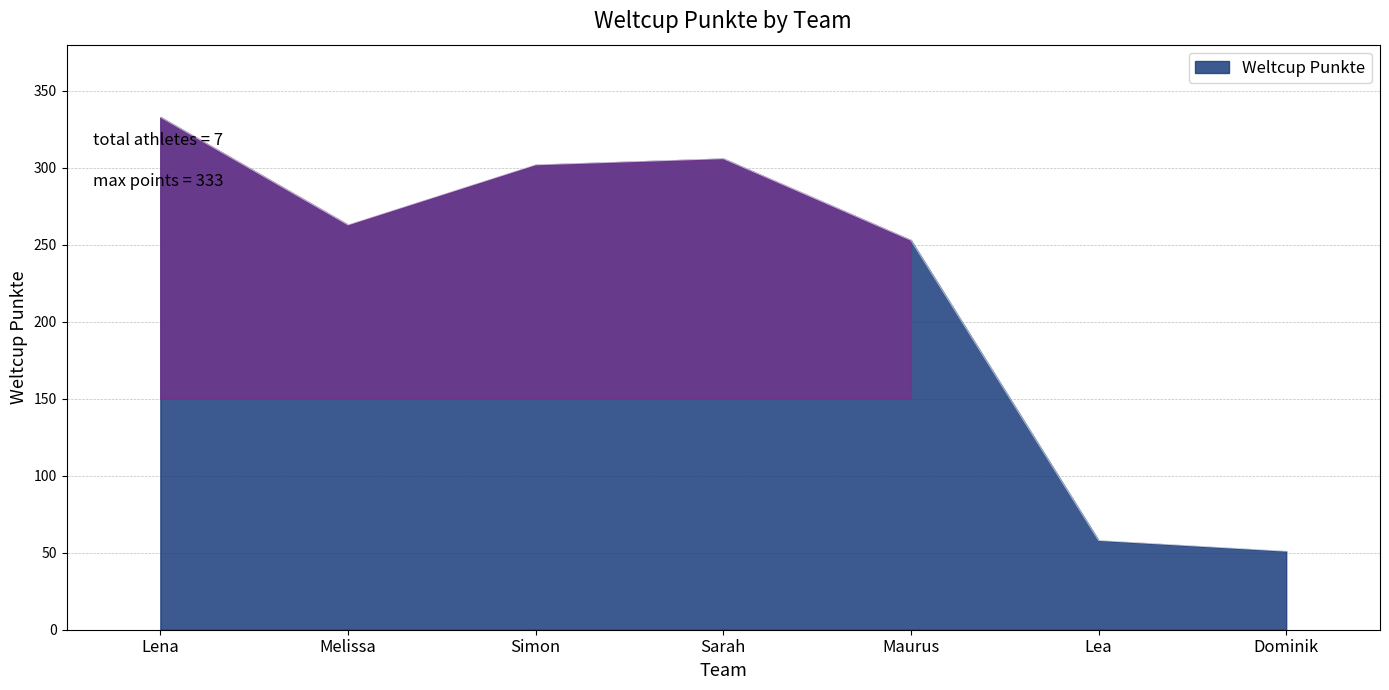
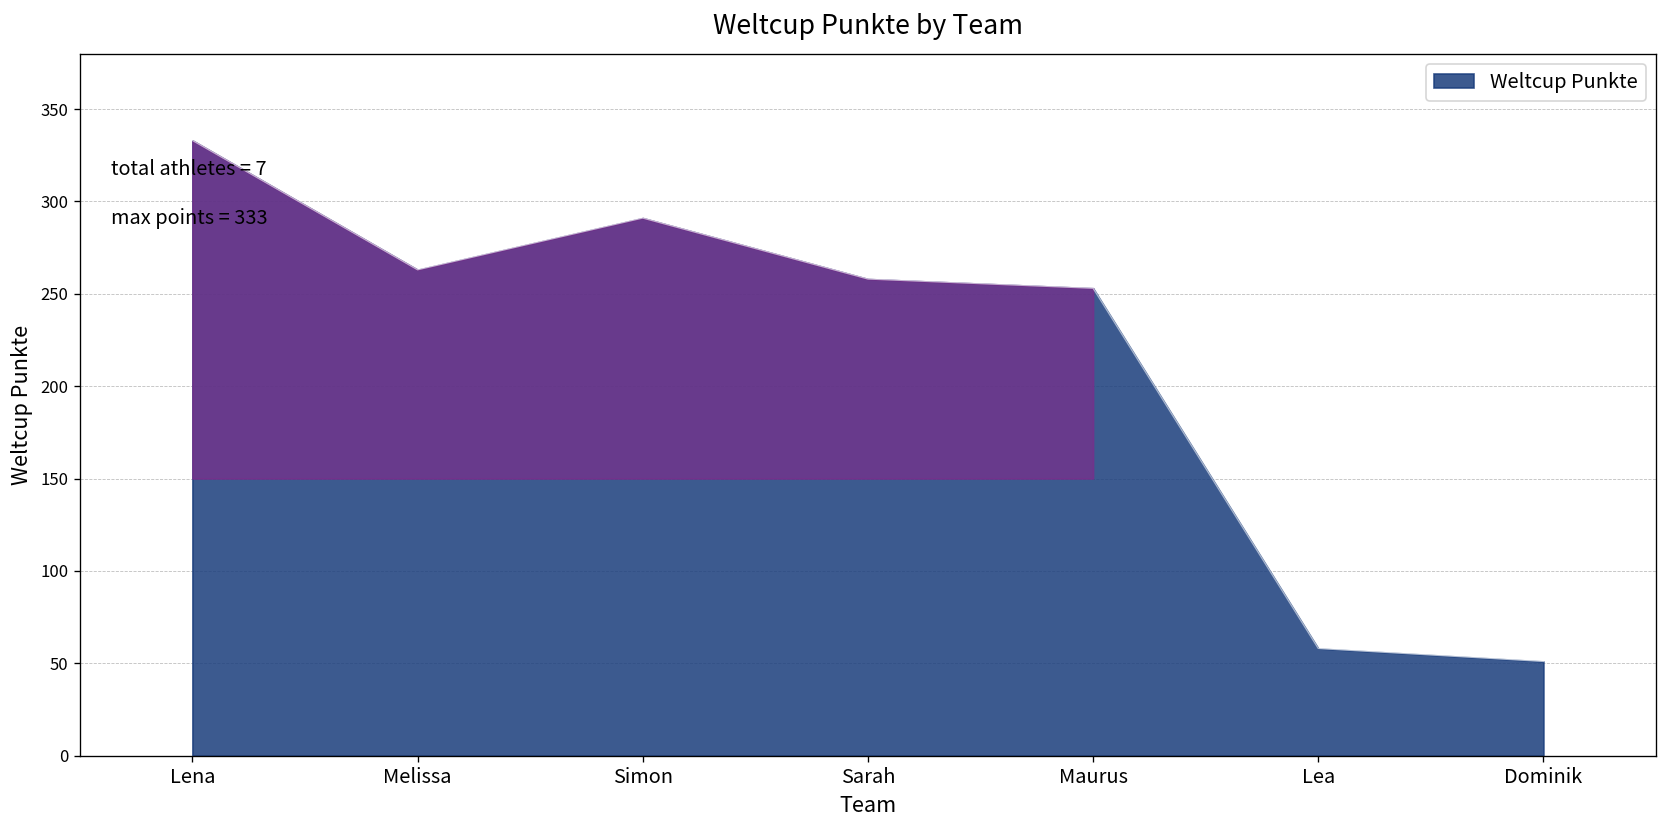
  {
    "Weltcup Punkte": {
-     "Simon": 302,
-     "Sarah": 306,
+     "Simon": 291,
+     "Sarah": 258,
      "Lea": 58,
      "Dominik": 51
    }
  }
